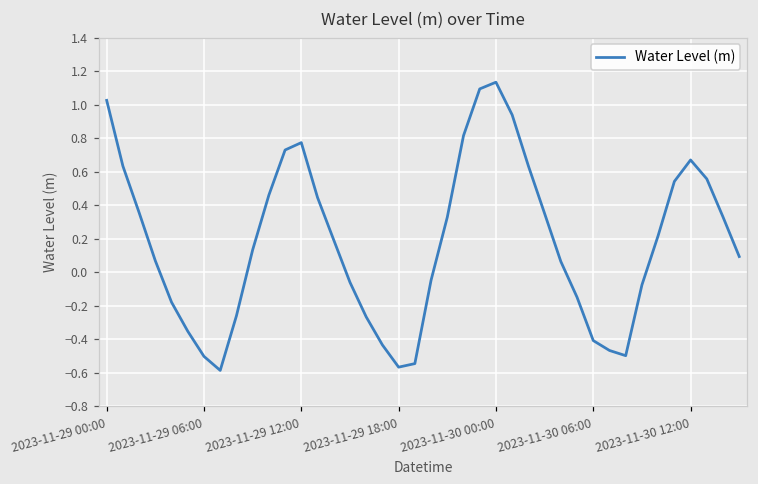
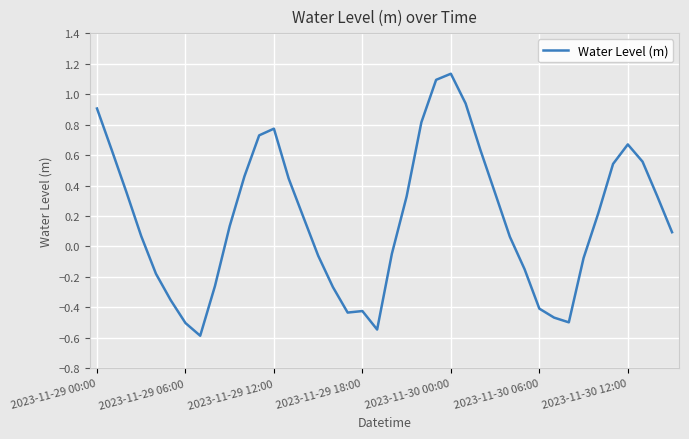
  {
-   "2023-11-29 00:00": 1.03,
+   "2023-11-29 00:00": 0.91,
    "2023-11-29 06:00": -0.50,
    "2023-11-29 12:00": 0.77,
-   "2023-11-29 18:00": -0.57,
+   "2023-11-29 18:00": -0.42,
    "2023-11-30 00:00": 1.13,
    "2023-11-30 06:00": -0.41,
    "2023-11-30 12:00": 0.67
  }
